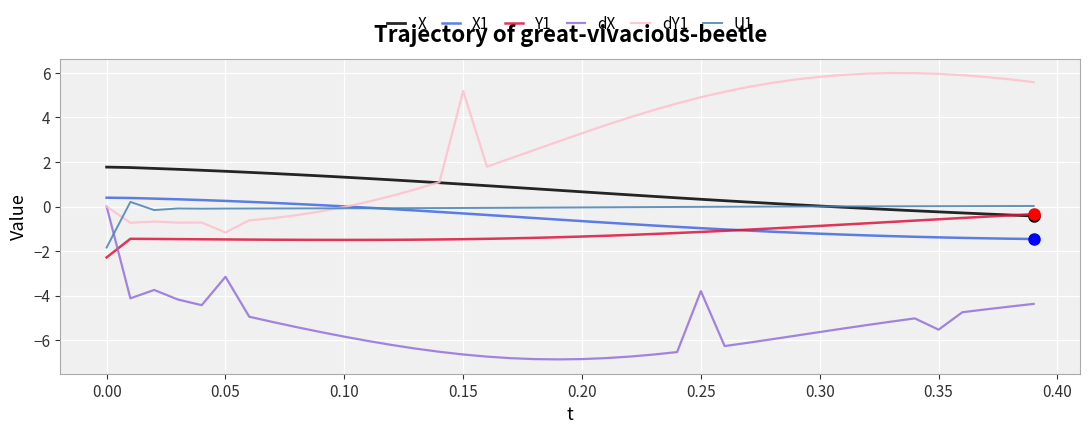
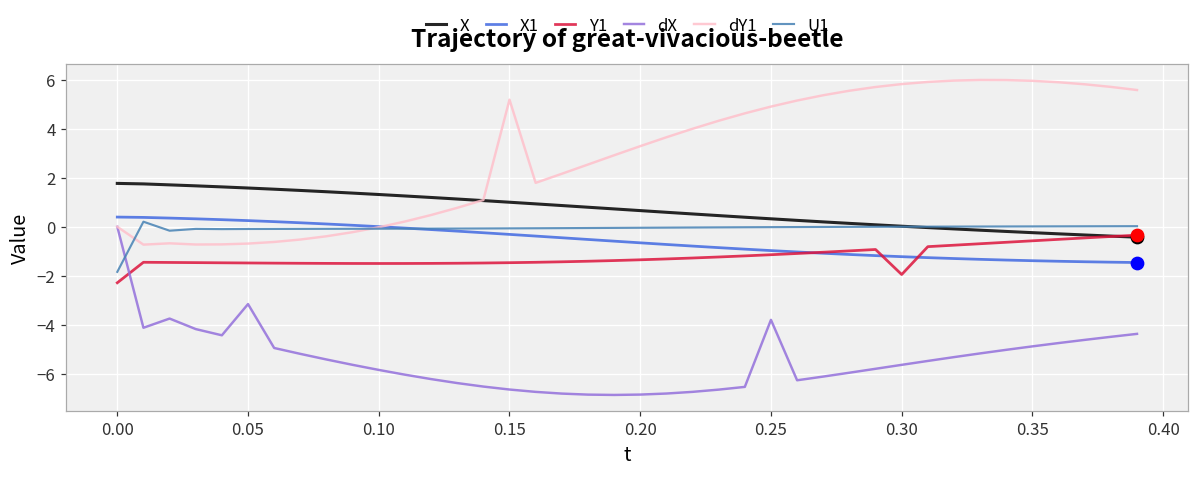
  {
    "Y1": {
      "0.00": -2.3,
      "0.05": -1.5,
      "0.10": -1.5,
      "0.15": -1.5,
      "0.20": -1.3,
      "0.25": -1.1,
-     "0.30": -0.9,
+     "0.30": -2.0,
      "0.35": -0.6
    },
    "dX": {
      "0.05": -3.2,
      "0.10": -5.8,
      "0.15": -6.6,
      "0.20": -6.9,
      "0.25": -3.8,
      "0.30": -5.6,
-     "0.35": -5.5
+     "0.35": -4.9
    },
    "dY1": {
-     "0.05": -1.2,
+     "0.05": -0.7,
      "0.15": 5.2,
      "0.20": 3.3,
      "0.25": 4.9,
      "0.30": 5.8,
      "0.35": 6.0
    }
  }
